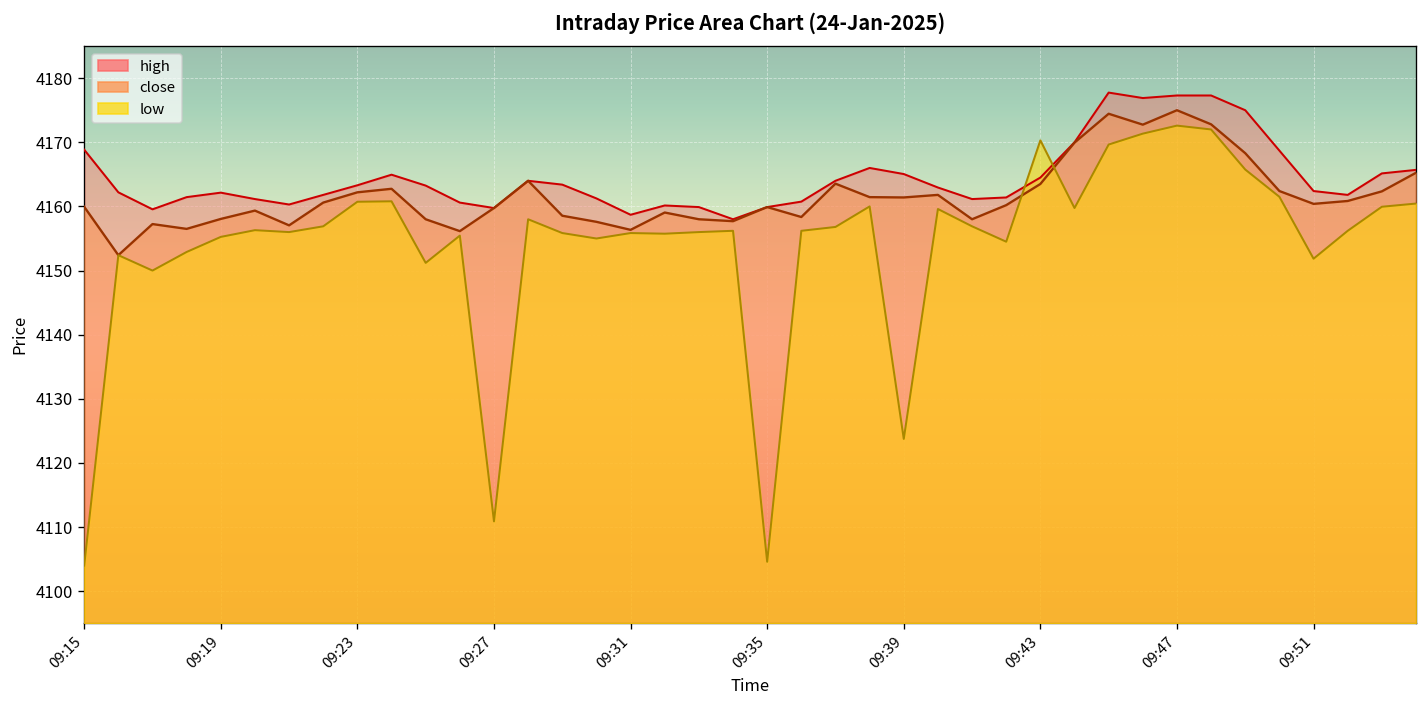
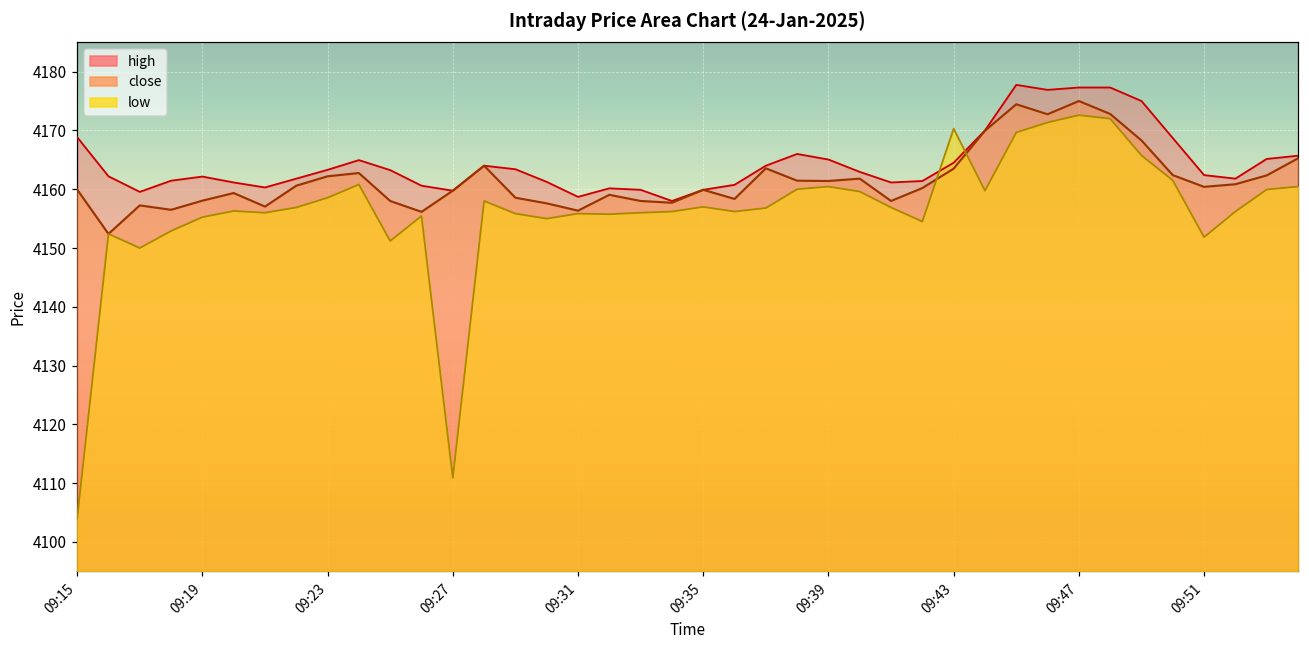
  {
    "low": {
      "09:15": 4104,
      "09:19": 4155,
-     "09:23": 4161,
+     "09:23": 4159,
      "09:27": 4111,
      "09:31": 4156,
-     "09:35": 4105,
-     "09:39": 4124,
+     "09:35": 4157,
+     "09:39": 4160,
      "09:43": 4170,
      "09:47": 4173,
      "09:51": 4152
    }
  }
